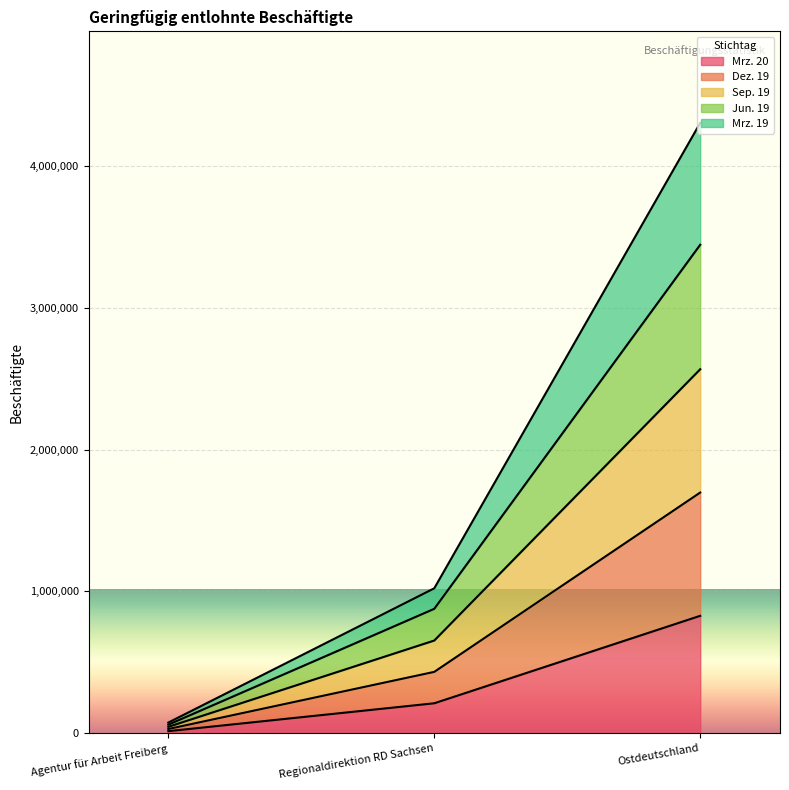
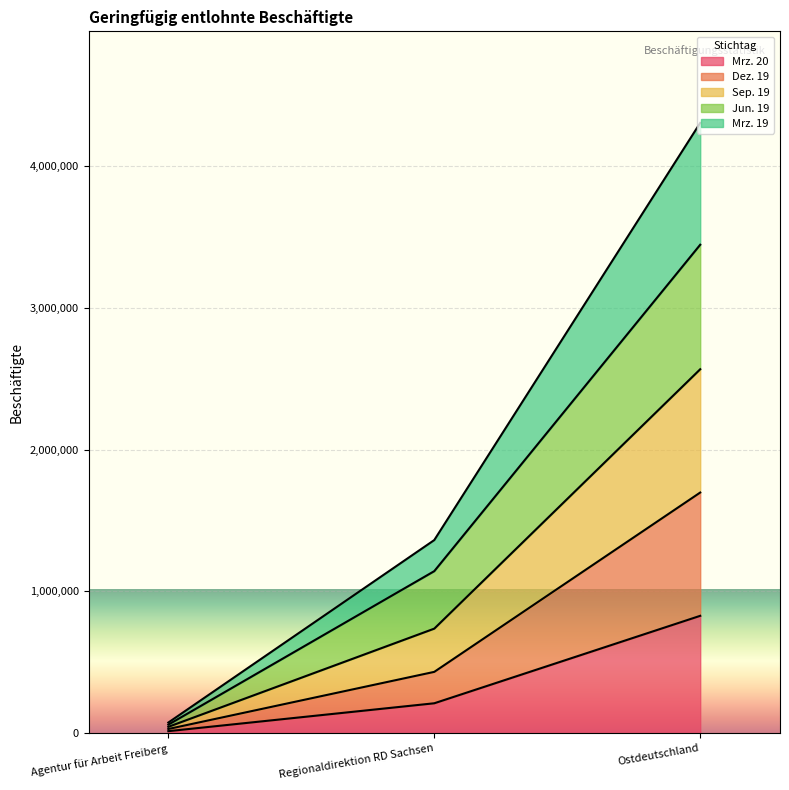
  {
    "Sep. 19": {
-     "Regionaldirektion RD Sachsen": "220,000",
+     "Regionaldirektion RD Sachsen": "300,000",
      "Ostdeutschland": "870,000"
    },
    "Jun. 19": {
-     "Regionaldirektion RD Sachsen": "220,000",
+     "Regionaldirektion RD Sachsen": "410,000",
      "Ostdeutschland": "880,000"
    },
    "Mrz. 19": {
-     "Regionaldirektion RD Sachsen": "140,000"
+     "Regionaldirektion RD Sachsen": "220,000"
    }
  }
